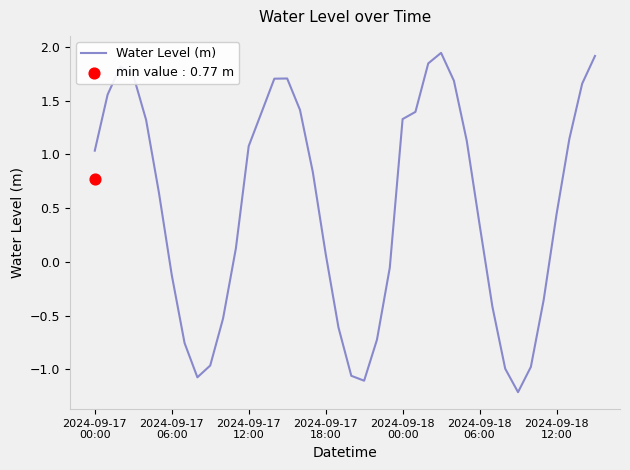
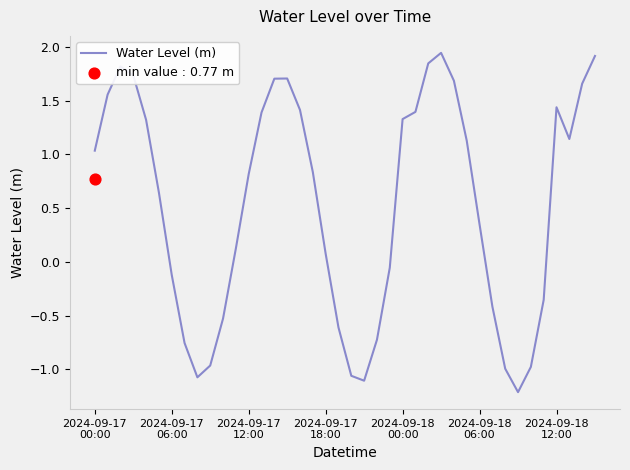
  {
    "Water Level (m)": {
      "2024-09-17 00:00": 1.03,
      "2024-09-17 06:00": -0.12,
-     "2024-09-17 12:00": 1.08,
+     "2024-09-17 12:00": 0.82,
      "2024-09-17 18:00": 0.08,
      "2024-09-18 00:00": 1.33,
      "2024-09-18 06:00": 0.35,
-     "2024-09-18 12:00": 0.44
+     "2024-09-18 12:00": 1.44
    }
  }
